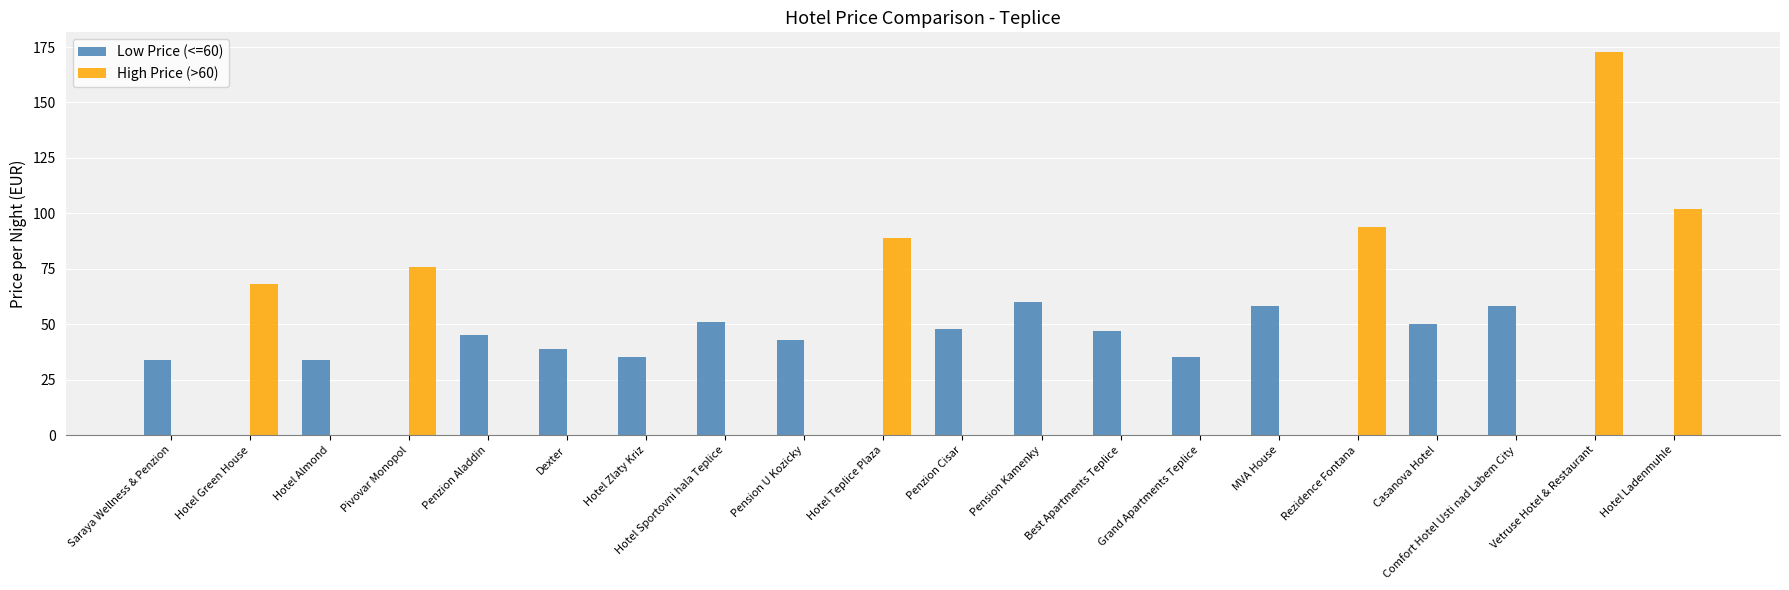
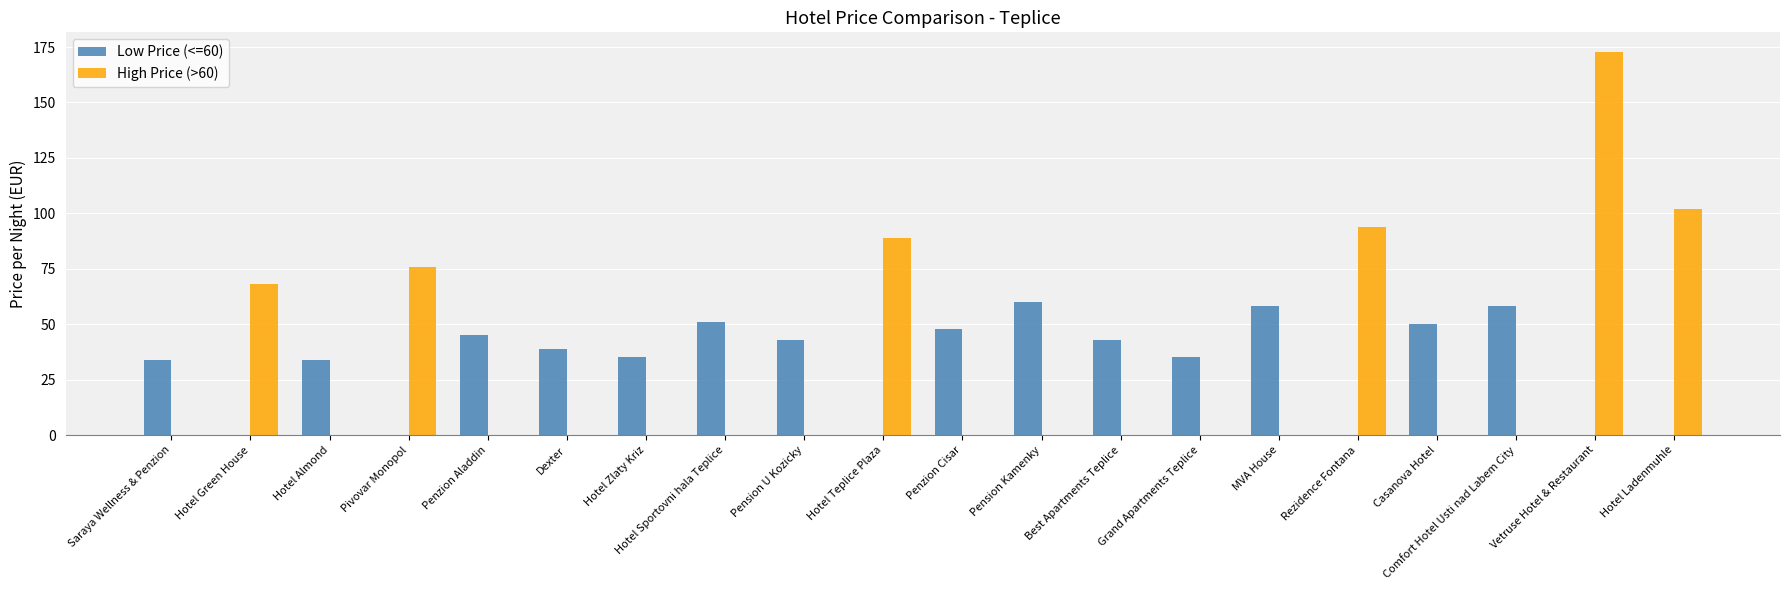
  {
    "Low Price (<=60)": {
      "Saraya Wellness & Penzion": 34,
      "Hotel Green House": 0,
      "Hotel Almond": 34,
      "Pivovar Monopol": 0,
      "Penzion Aladdin": 45,
      "Dexter": 39,
      "Hotel Zlaty Kriz": 35,
      "Hotel Sportovni hala Teplice": 51,
      "Pension U Kozicky": 43,
      "Hotel Teplice Plaza": 0,
      "Penzion Cisar": 48,
      "Pension Kamenky": 60,
-     "Best Apartments Teplice": 47,
+     "Best Apartments Teplice": 43,
      "Grand Apartments Teplice": 35,
      "MVA House": 58,
      "Rezidence Fontana": 0,
      "Casanova Hotel": 50,
      "Comfort Hotel Usti nad Labem City": 58,
      "Vetruse Hotel & Restaurant": 0,
      "Hotel Ladenmuhle": 0
    },
    "High Price (>60)": {
      "Saraya Wellness & Penzion": 0,
      "Hotel Green House": 68,
      "Hotel Almond": 0,
      "Pivovar Monopol": 76,
      "Penzion Aladdin": 0,
      "Dexter": 0,
      "Hotel Zlaty Kriz": 0,
      "Hotel Sportovni hala Teplice": 0,
      "Pension U Kozicky": 0,
      "Hotel Teplice Plaza": 89,
      "Penzion Cisar": 0,
      "Pension Kamenky": 0,
      "Best Apartments Teplice": 0,
      "Grand Apartments Teplice": 0,
      "MVA House": 0,
      "Rezidence Fontana": 94,
      "Casanova Hotel": 0,
      "Comfort Hotel Usti nad Labem City": 0,
      "Vetruse Hotel & Restaurant": 173,
      "Hotel Ladenmuhle": 102
    }
  }
